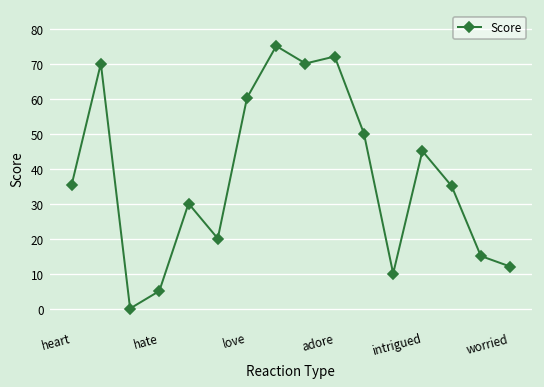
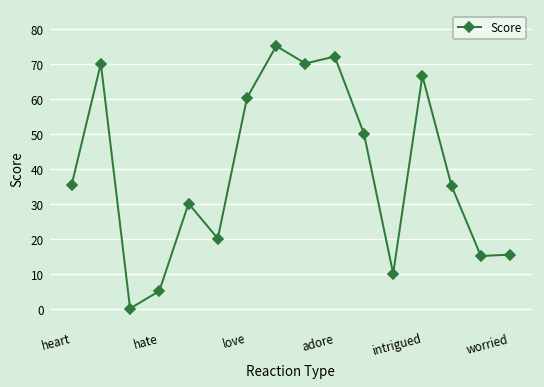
  {
    "heart": 35,
    "hate": 5,
    "love": 60,
    "adore": 72,
-   "intrigued": 45,
-   "worried": 12
+   "intrigued": 67,
+   "worried": 15
  }
